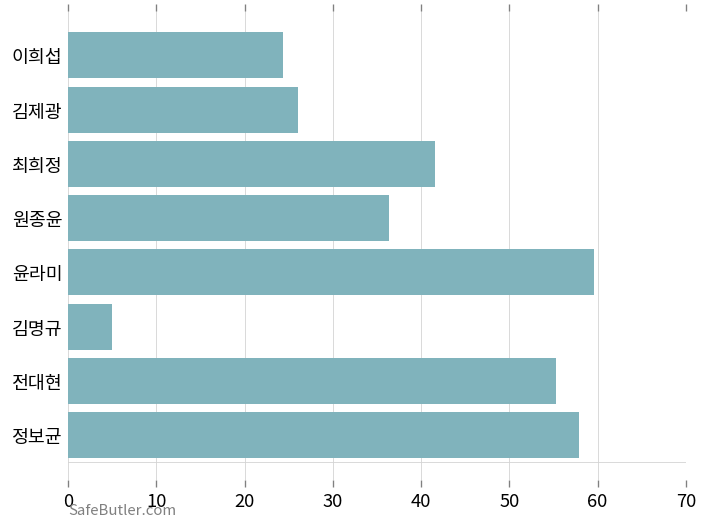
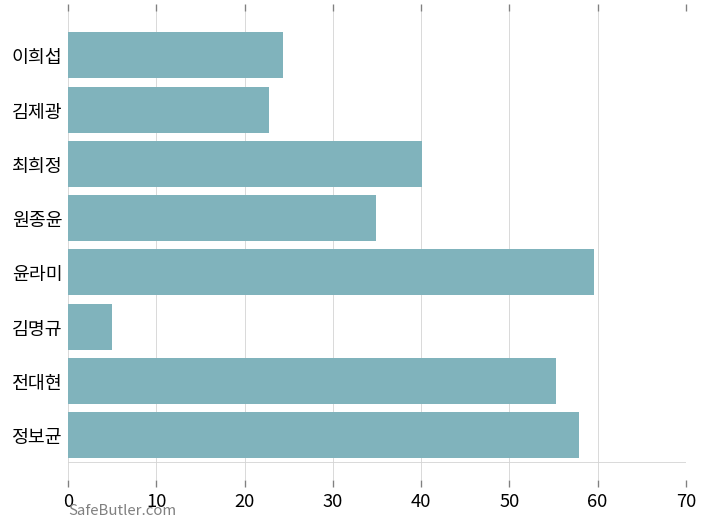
  {
    "이희섭": 24,
-   "김제광": 26,
-   "최희정": 42,
-   "원종윤": 36,
+   "김제광": 23,
+   "최희정": 40,
+   "원종윤": 35,
    "윤라미": 60,
    "김명규": 5,
    "전대현": 55,
    "정보균": 58
  }
